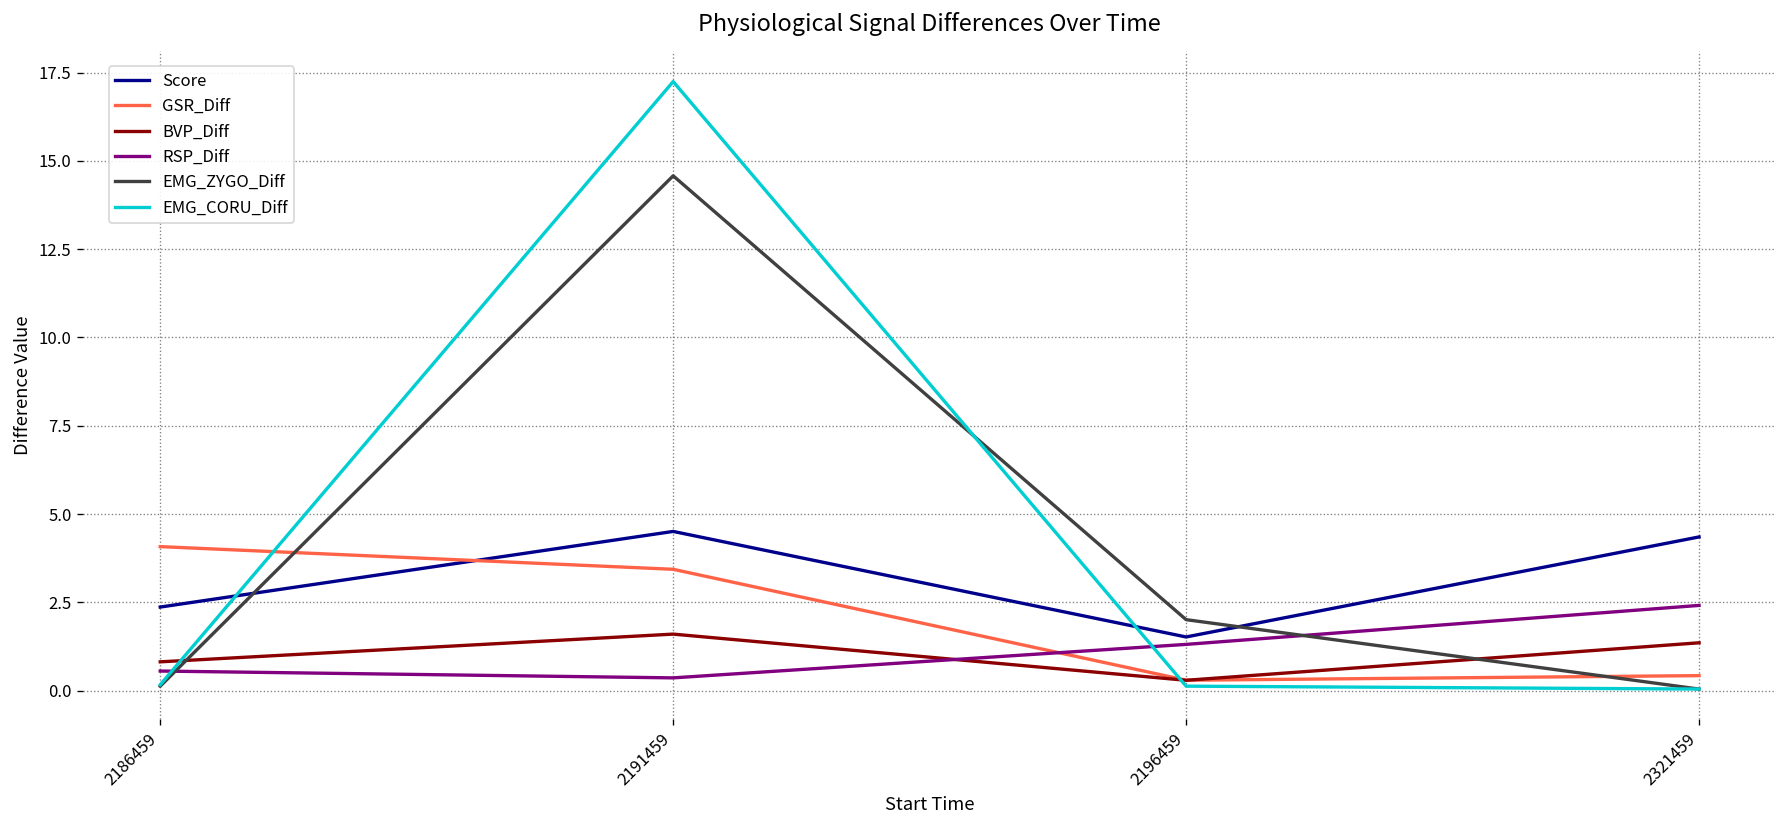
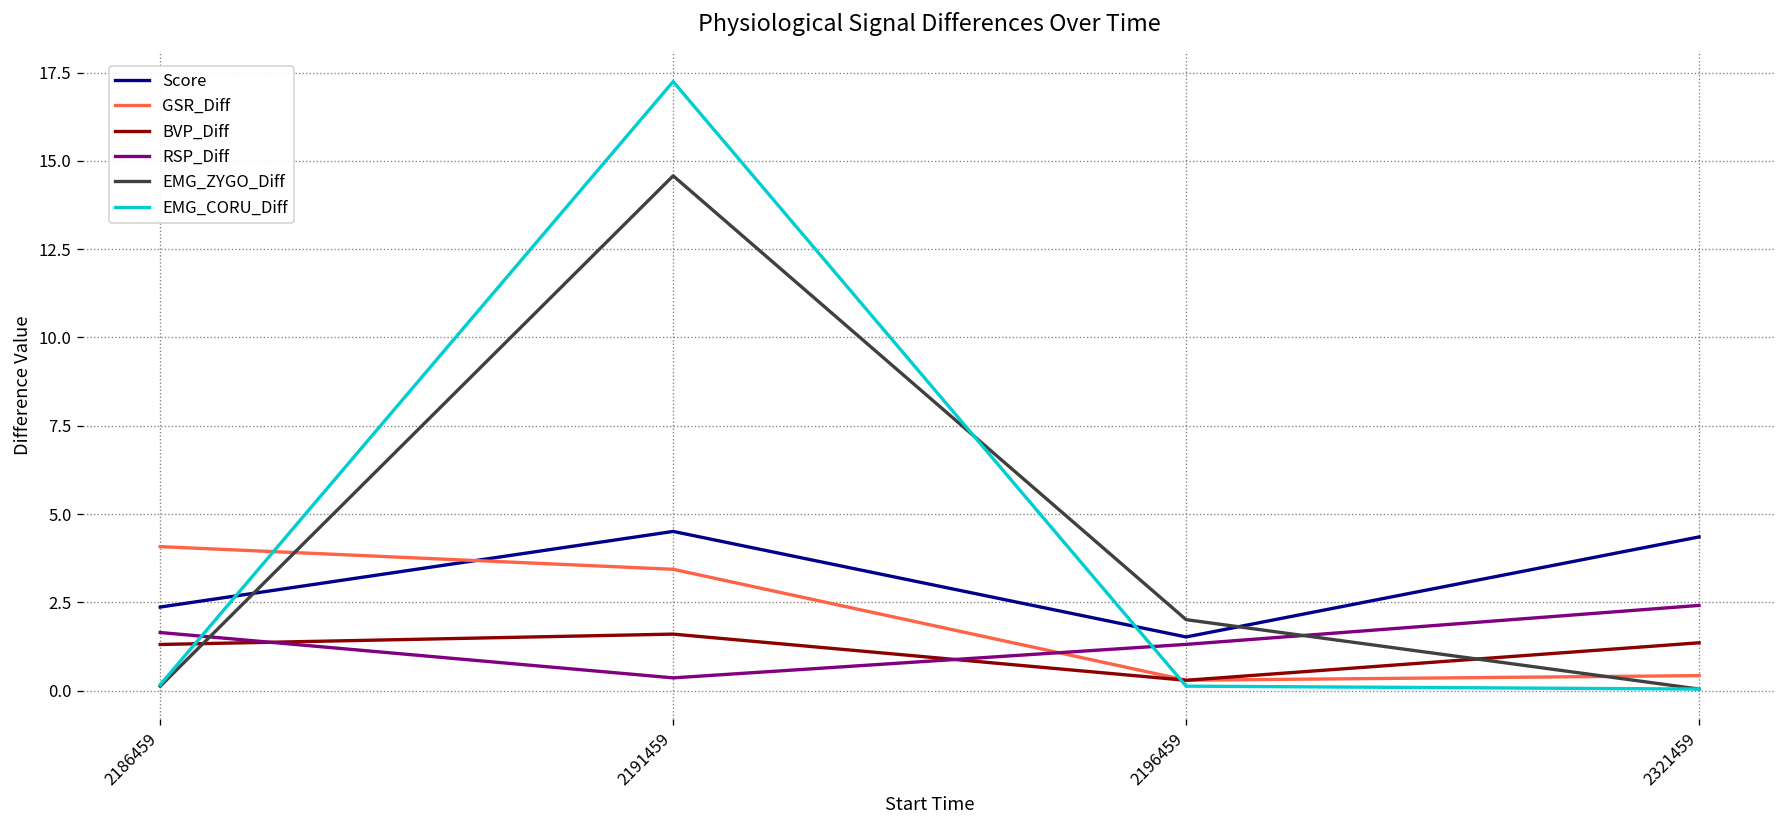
  {
    "Score": {
      "2186459": 2.4,
      "2191459": 4.5,
      "2196459": 1.5,
      "2321459": 4.4
    },
    "GSR_Diff": {
      "2186459": 4.1,
      "2191459": 3.4,
      "2321459": 0.4
    },
    "BVP_Diff": {
-     "2186459": 0.8,
+     "2186459": 1.3,
      "2191459": 1.6,
      "2321459": 1.4
    },
    "RSP_Diff": {
-     "2186459": 0.6,
+     "2186459": 1.6,
      "2191459": 0.4,
      "2196459": 1.3,
      "2321459": 2.4
    },
    "EMG_ZYGO_Diff": {
      "2191459": 14.6,
      "2196459": 2.0
    },
    "EMG_CORU_Diff": {
      "2191459": 17.2,
      "2196459": 0.1
    }
  }
